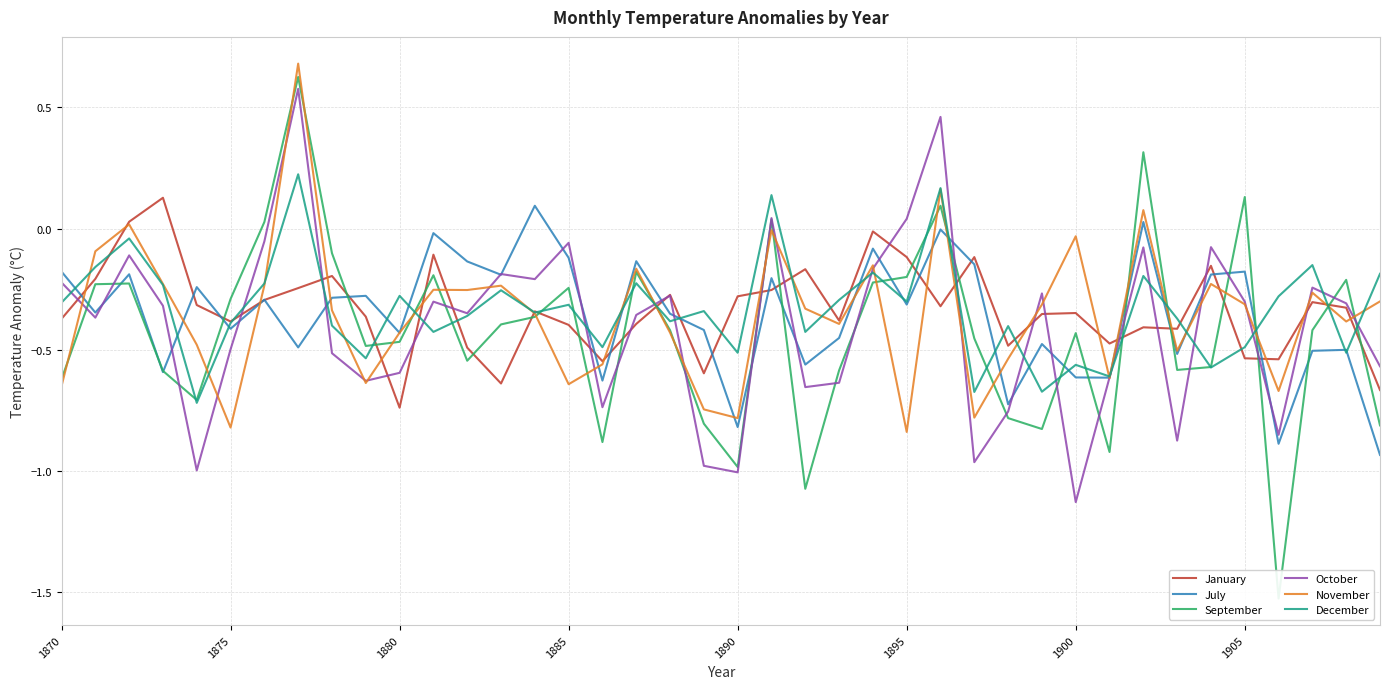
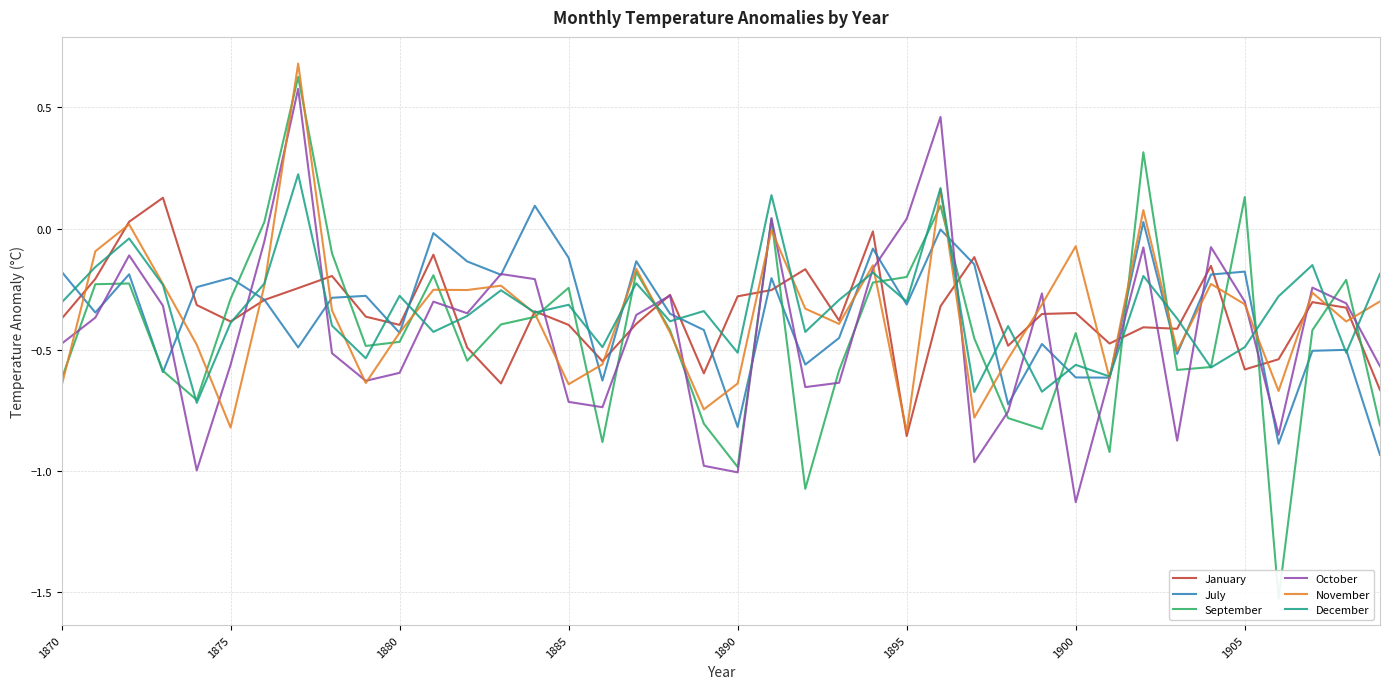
  {
    "January": {
      "1870": -0.37,
-     "1880": -0.74,
+     "1880": -0.40,
      "1885": -0.40,
      "1890": -0.28,
-     "1895": -0.12,
+     "1895": -0.86,
      "1900": -0.35,
-     "1905": -0.54
+     "1905": -0.58
    },
    "July": {
      "1870": -0.18,
-     "1875": -0.41,
+     "1875": -0.20,
      "1885": -0.12,
      "1890": -0.82,
      "1895": -0.31,
      "1900": -0.62,
      "1905": -0.18
    },
    "October": {
-     "1870": -0.22,
-     "1875": -0.50,
+     "1870": -0.48,
+     "1875": -0.56,
      "1880": -0.60,
-     "1885": -0.06,
+     "1885": -0.72,
      "1890": -1.01,
      "1895": 0.04,
      "1900": -1.13,
      "1905": -0.30
    },
    "November": {
      "1870": -0.65,
      "1875": -0.82,
      "1885": -0.64,
-     "1890": -0.78,
+     "1890": -0.64,
      "1895": -0.84,
-     "1900": -0.03,
+     "1900": -0.07,
      "1905": -0.31
    }
  }
